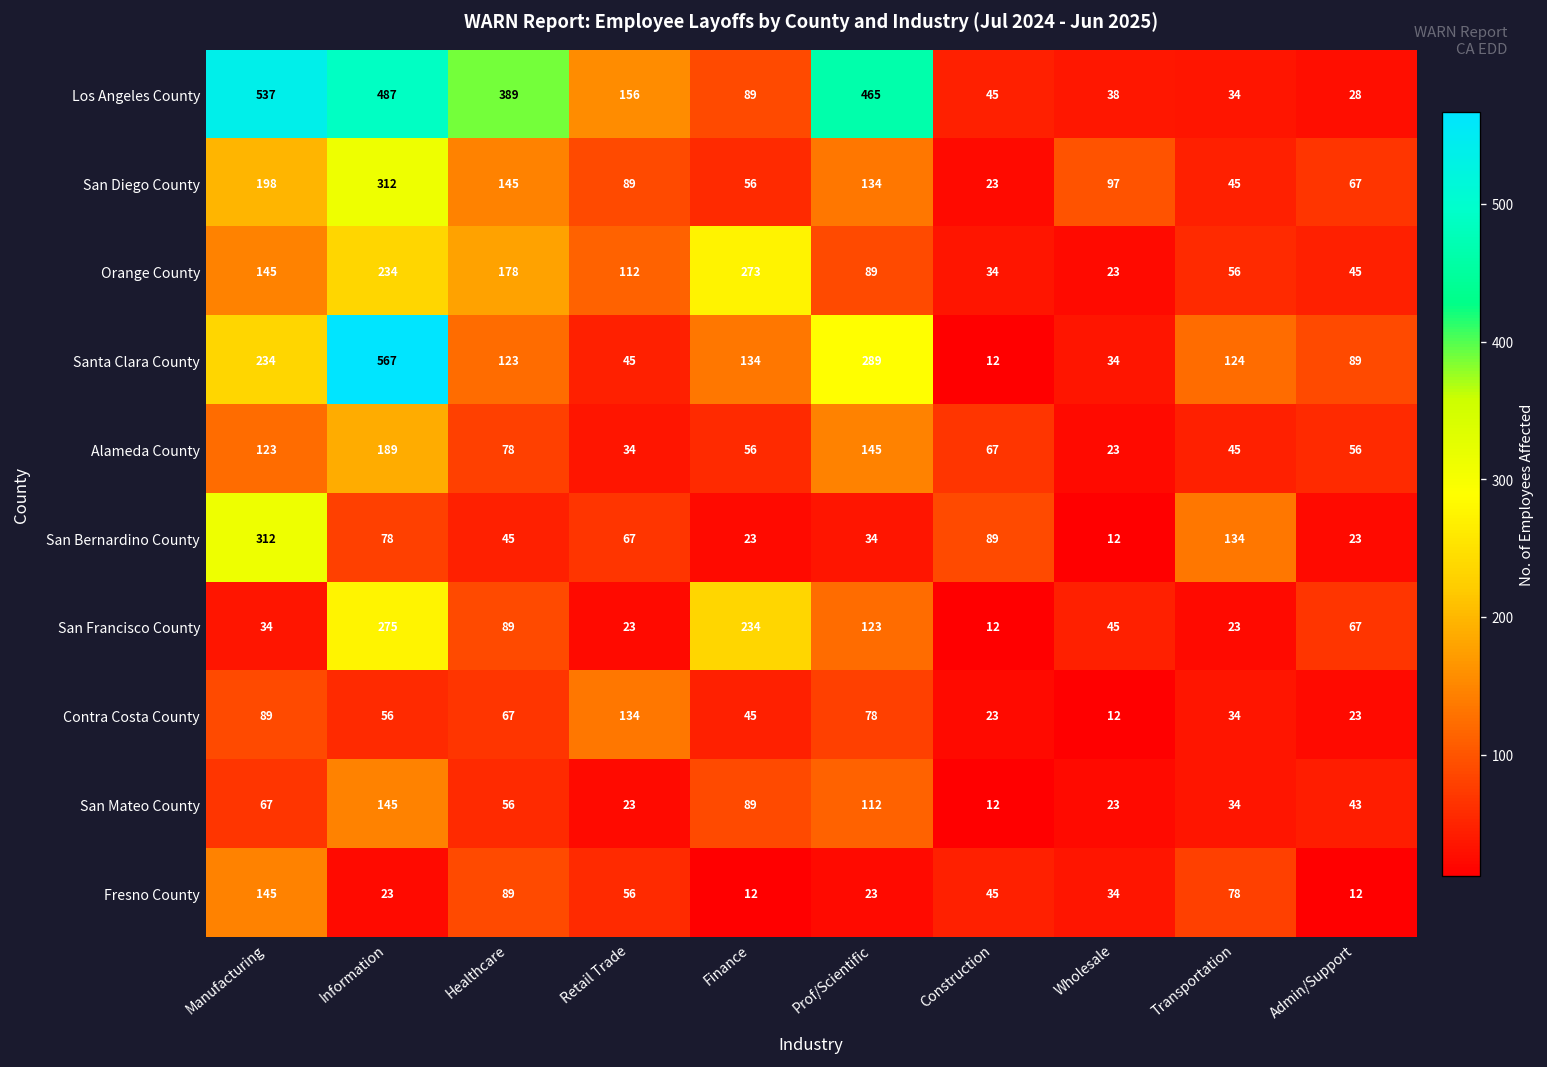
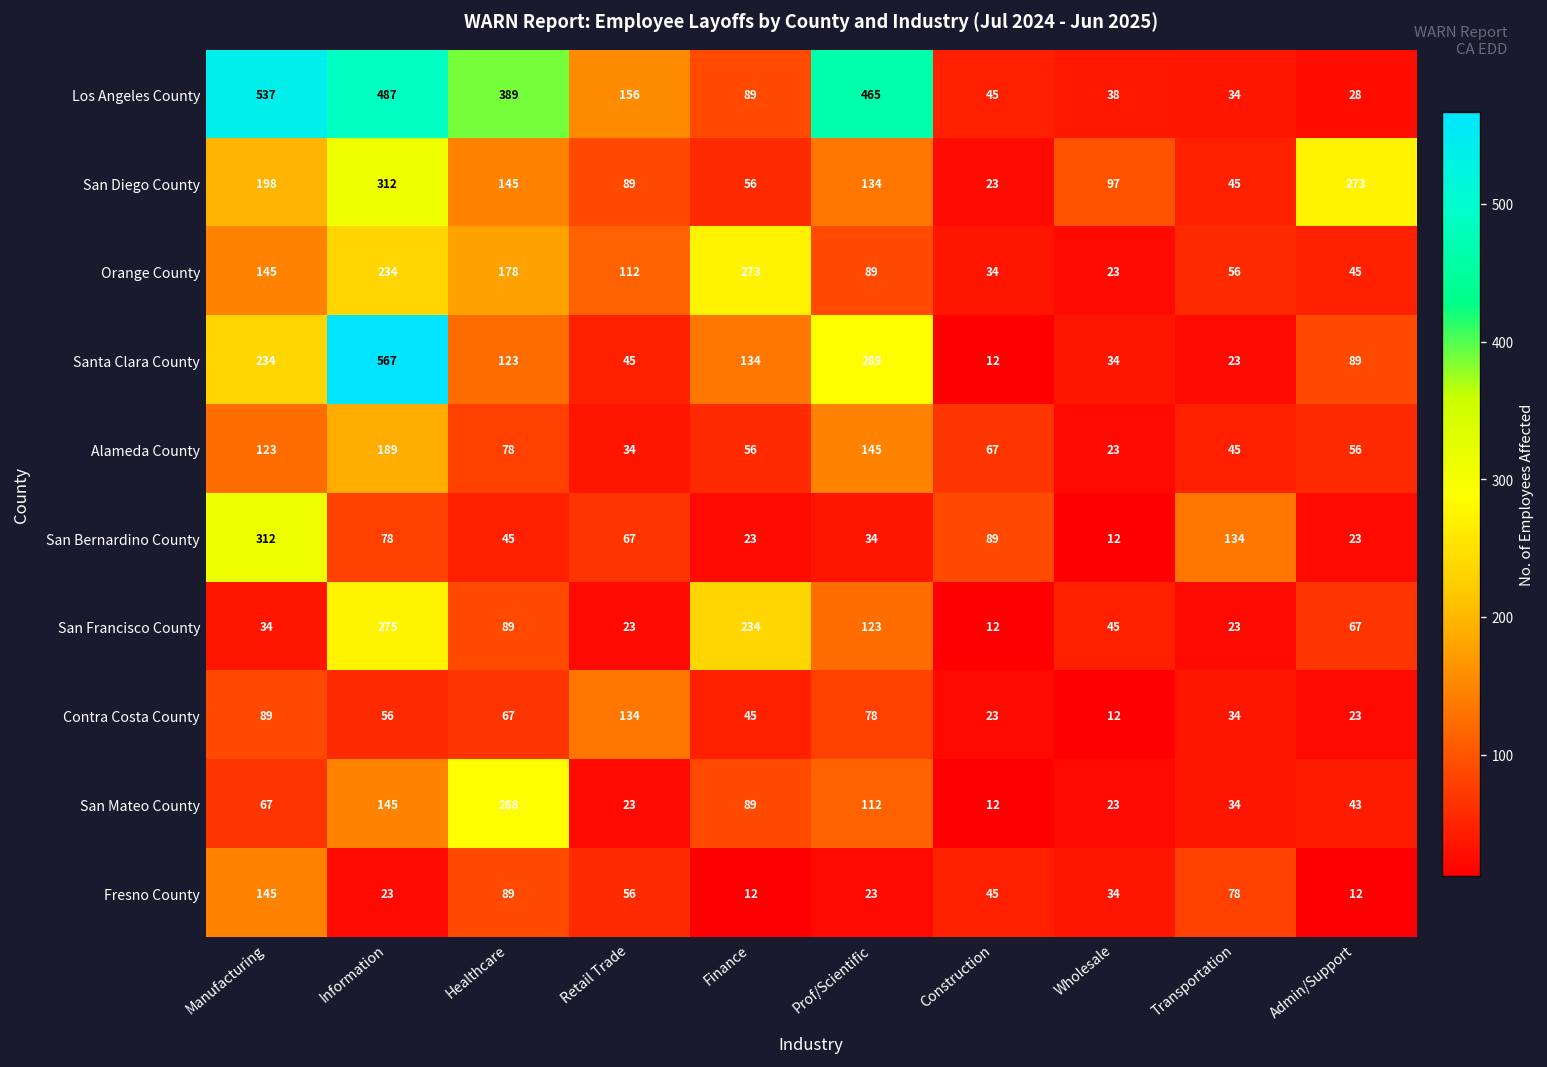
  {
    "Los Angeles County": {
      "Manufacturing": 537,
      "Information": 487,
      "Healthcare": 389,
      "Retail Trade": 156,
      "Finance": 89,
      "Prof/Scientific": 465,
      "Construction": 45,
      "Wholesale": 38,
      "Transportation": 34,
      "Admin/Support": 28
    },
    "San Diego County": {
      "Manufacturing": 198,
      "Information": 312,
      "Healthcare": 145,
      "Retail Trade": 89,
      "Finance": 56,
      "Prof/Scientific": 134,
      "Construction": 23,
      "Wholesale": 97,
      "Transportation": 45,
-     "Admin/Support": 67
+     "Admin/Support": 273
    },
    "Orange County": {
      "Manufacturing": 145,
      "Information": 234,
      "Healthcare": 178,
      "Retail Trade": 112,
      "Finance": 273,
      "Prof/Scientific": 89,
      "Construction": 34,
      "Wholesale": 23,
      "Transportation": 56,
      "Admin/Support": 45
    },
    "Santa Clara County": {
      "Manufacturing": 234,
      "Information": 567,
      "Healthcare": 123,
      "Retail Trade": 45,
      "Finance": 134,
      "Prof/Scientific": 289,
      "Construction": 12,
      "Wholesale": 34,
-     "Transportation": 124,
+     "Transportation": 23,
      "Admin/Support": 89
    },
    "Alameda County": {
      "Manufacturing": 123,
      "Information": 189,
      "Healthcare": 78,
      "Retail Trade": 34,
      "Finance": 56,
      "Prof/Scientific": 145,
      "Construction": 67,
      "Wholesale": 23,
      "Transportation": 45,
      "Admin/Support": 56
    },
    "San Bernardino County": {
      "Manufacturing": 312,
      "Information": 78,
      "Healthcare": 45,
      "Retail Trade": 67,
      "Finance": 23,
      "Prof/Scientific": 34,
      "Construction": 89,
      "Wholesale": 12,
      "Transportation": 134,
      "Admin/Support": 23
    },
    "San Francisco County": {
      "Manufacturing": 34,
      "Information": 275,
      "Healthcare": 89,
      "Retail Trade": 23,
      "Finance": 234,
      "Prof/Scientific": 123,
      "Construction": 12,
      "Wholesale": 45,
      "Transportation": 23,
      "Admin/Support": 67
    },
    "Contra Costa County": {
      "Manufacturing": 89,
      "Information": 56,
      "Healthcare": 67,
      "Retail Trade": 134,
      "Finance": 45,
      "Prof/Scientific": 78,
      "Construction": 23,
      "Wholesale": 12,
      "Transportation": 34,
      "Admin/Support": 23
    },
    "San Mateo County": {
      "Manufacturing": 67,
      "Information": 145,
-     "Healthcare": 56,
+     "Healthcare": 288,
      "Retail Trade": 23,
      "Finance": 89,
      "Prof/Scientific": 112,
      "Construction": 12,
      "Wholesale": 23,
      "Transportation": 34,
      "Admin/Support": 43
    },
    "Fresno County": {
      "Manufacturing": 145,
      "Information": 23,
      "Healthcare": 89,
      "Retail Trade": 56,
      "Finance": 12,
      "Prof/Scientific": 23,
      "Construction": 45,
      "Wholesale": 34,
      "Transportation": 78,
      "Admin/Support": 12
    }
  }
